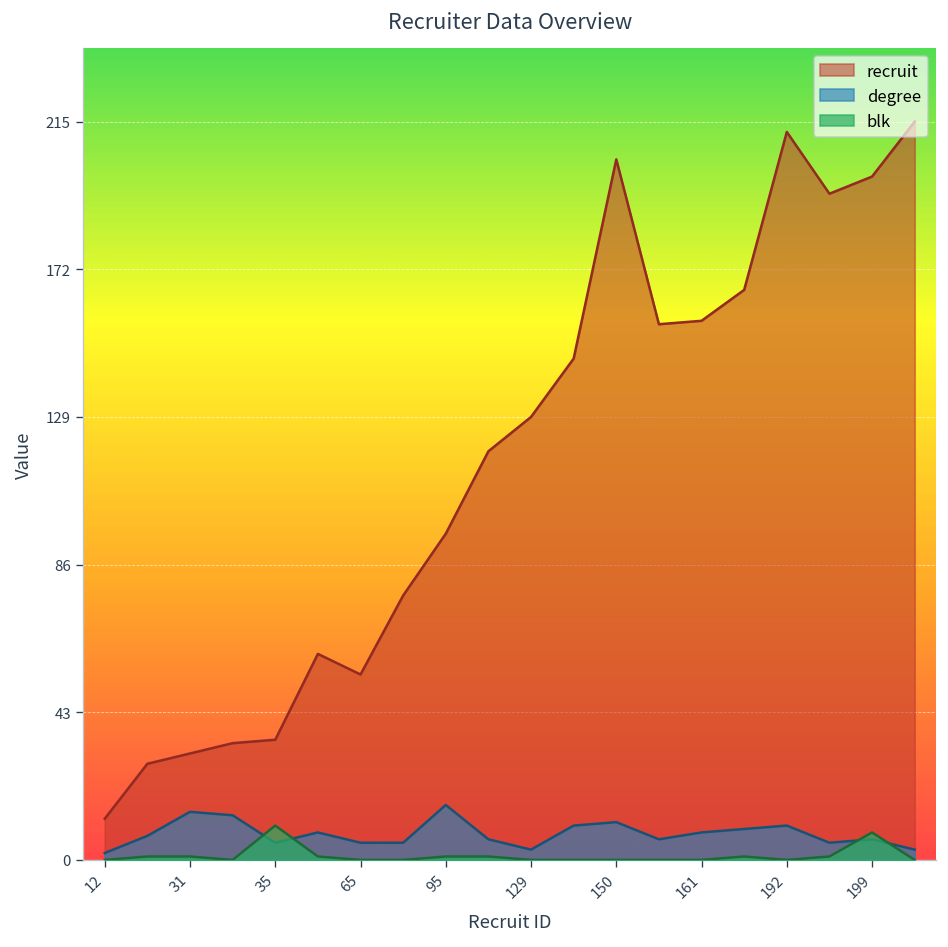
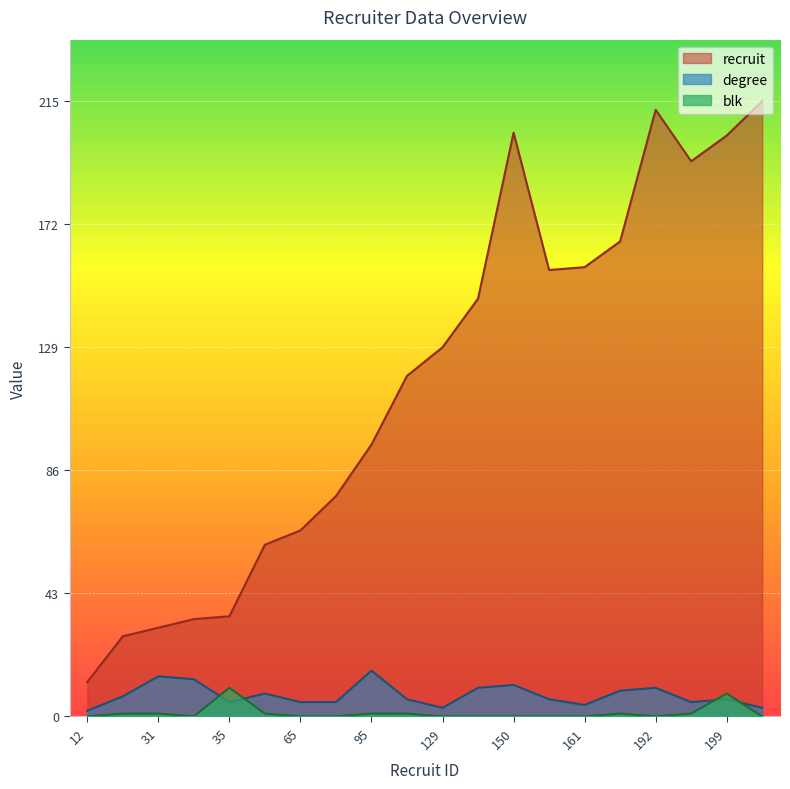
  {
    "recruit": {
      "12": 12,
      "31": 31,
      "35": 35,
-     "65": 54,
+     "65": 65,
      "95": 95,
      "129": 129,
      "150": 204,
      "161": 157,
      "192": 212,
-     "199": 199
+     "199": 203
    },
    "degree": {
      "12": 2,
      "31": 14,
      "35": 5,
      "65": 5,
      "95": 16,
      "129": 3,
      "150": 11,
-     "161": 8,
+     "161": 4,
      "192": 10,
      "199": 6
    },
    "blk": {
      "12": 0,
      "31": 1,
      "35": 10,
      "65": 0,
      "95": 1,
      "129": 0,
      "150": 0,
      "161": 0,
      "192": 0,
      "199": 8
    }
  }
